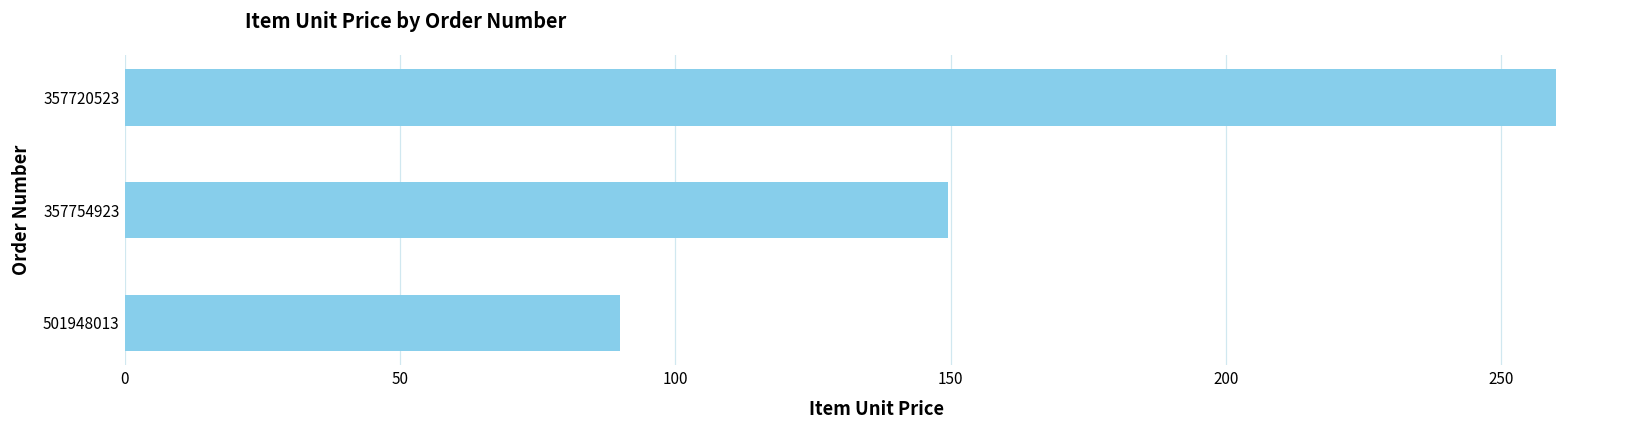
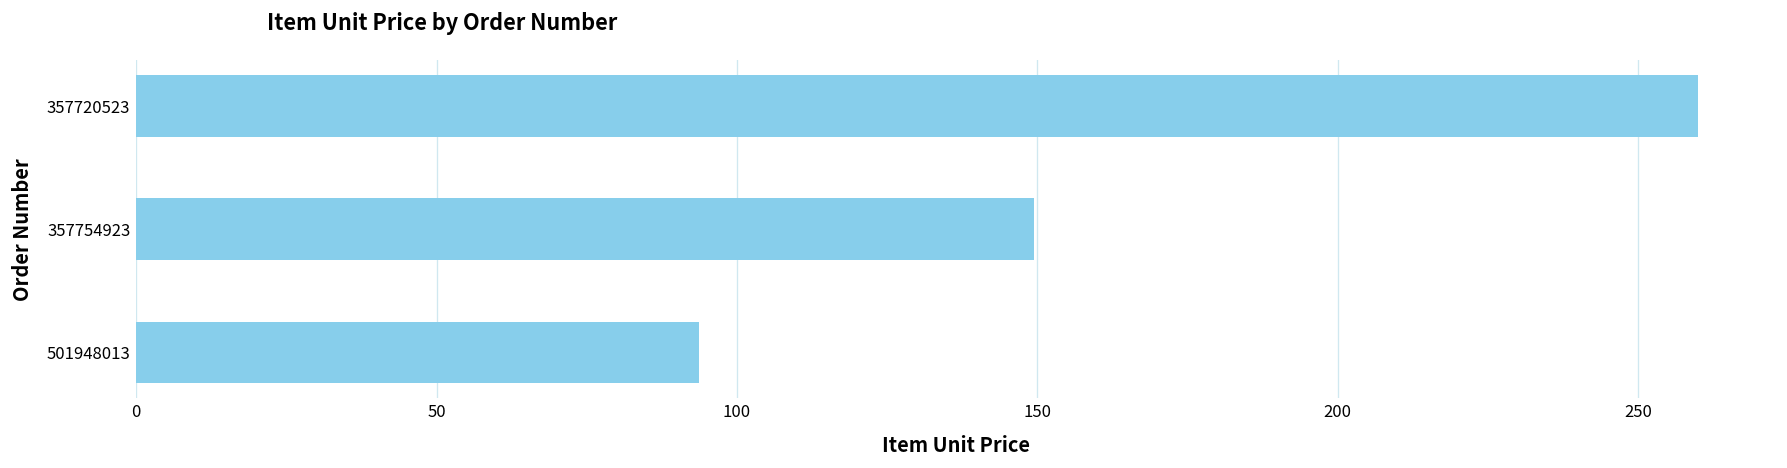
  {
    "357720523": 260,
    "357754923": 149,
-   "501948013": 90
+   "501948013": 94
  }
